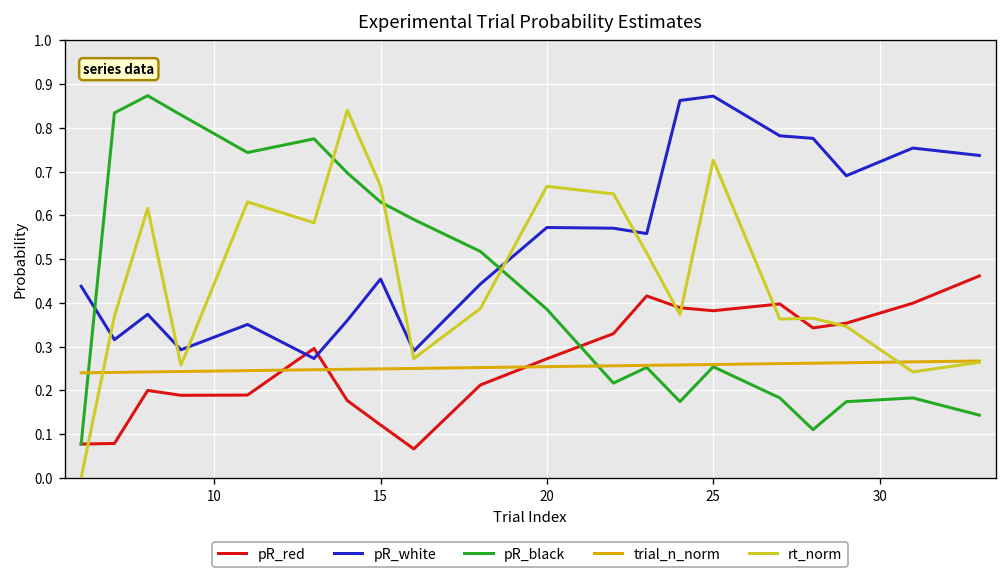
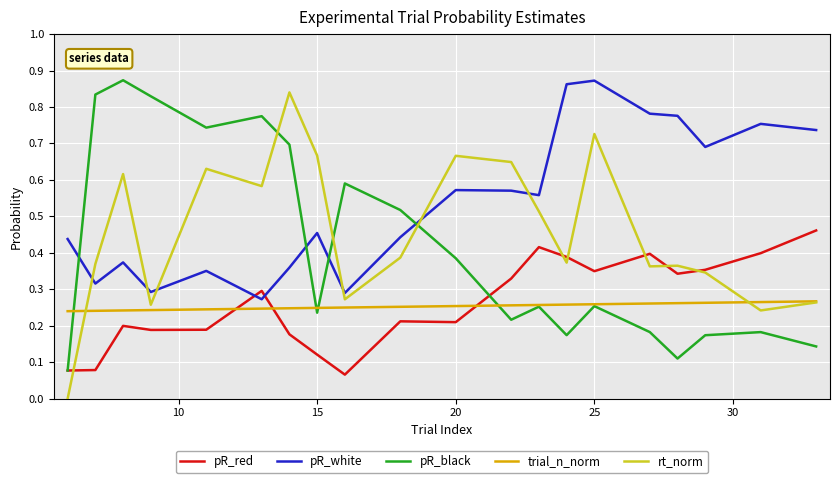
  {
    "pR_red": {
      "15": 0.12,
-     "20": 0.27,
-     "25": 0.38
+     "20": 0.21,
+     "25": 0.35
    },
    "pR_white": {
      "15": 0.45,
      "20": 0.57,
      "25": 0.87
    },
    "pR_black": {
-     "15": 0.63,
+     "15": 0.24,
      "20": 0.39
    }
  }
